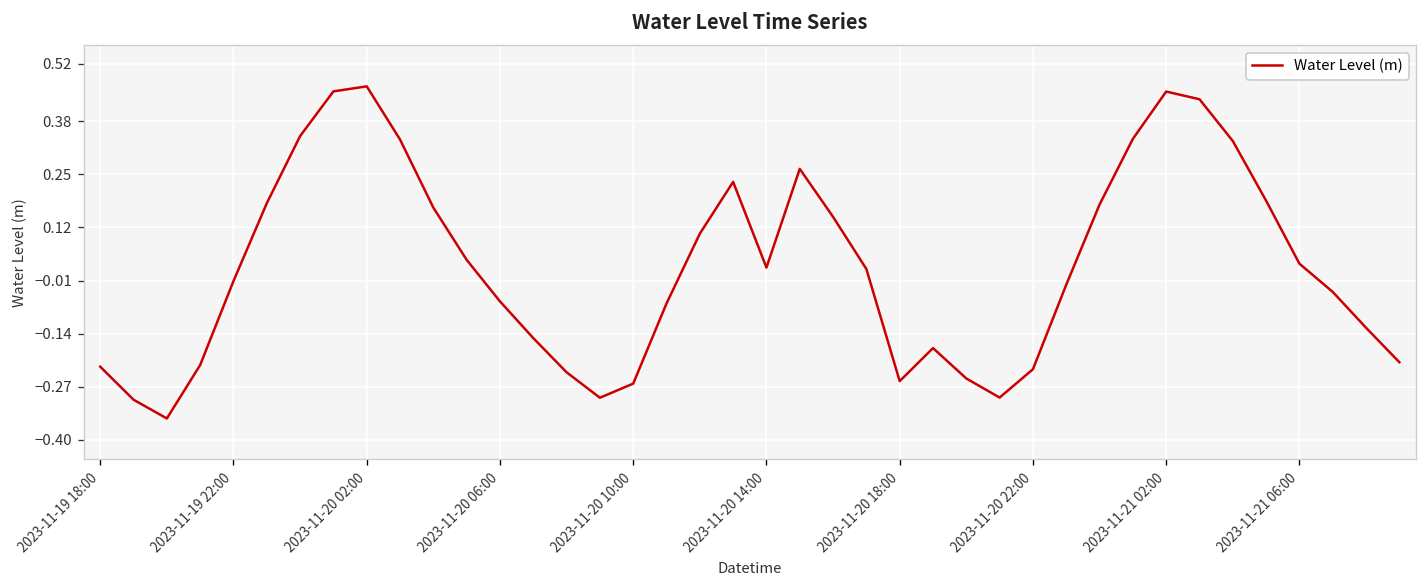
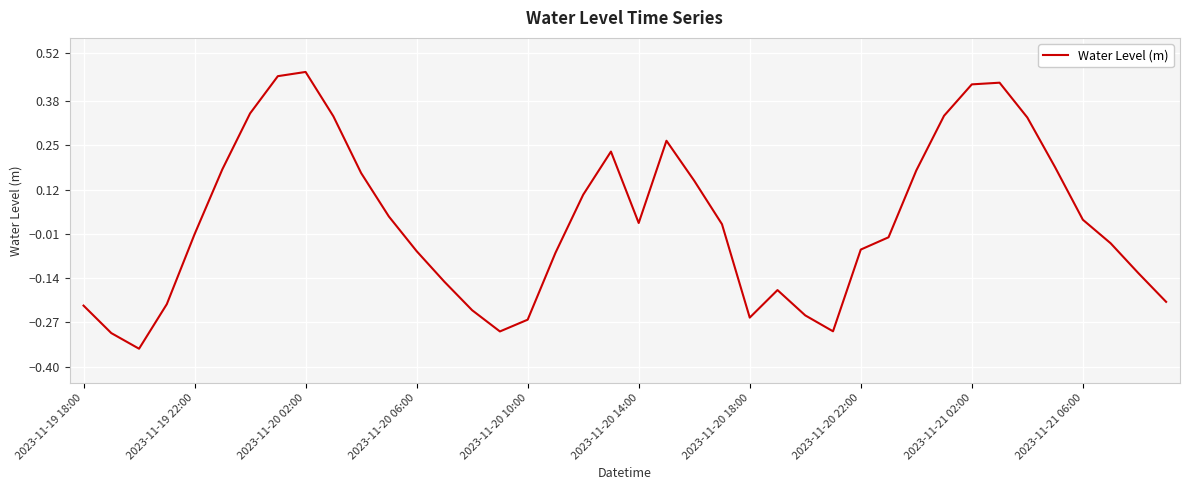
  {
    "2023-11-19 18:00": -0.22,
    "2023-11-19 22:00": -0.01,
    "2023-11-20 02:00": 0.47,
    "2023-11-20 06:00": -0.06,
    "2023-11-20 10:00": -0.26,
    "2023-11-20 14:00": 0.02,
    "2023-11-20 18:00": -0.26,
-   "2023-11-20 22:00": -0.23,
-   "2023-11-21 02:00": 0.45,
+   "2023-11-20 22:00": -0.06,
+   "2023-11-21 02:00": 0.43,
    "2023-11-21 06:00": 0.03
  }
